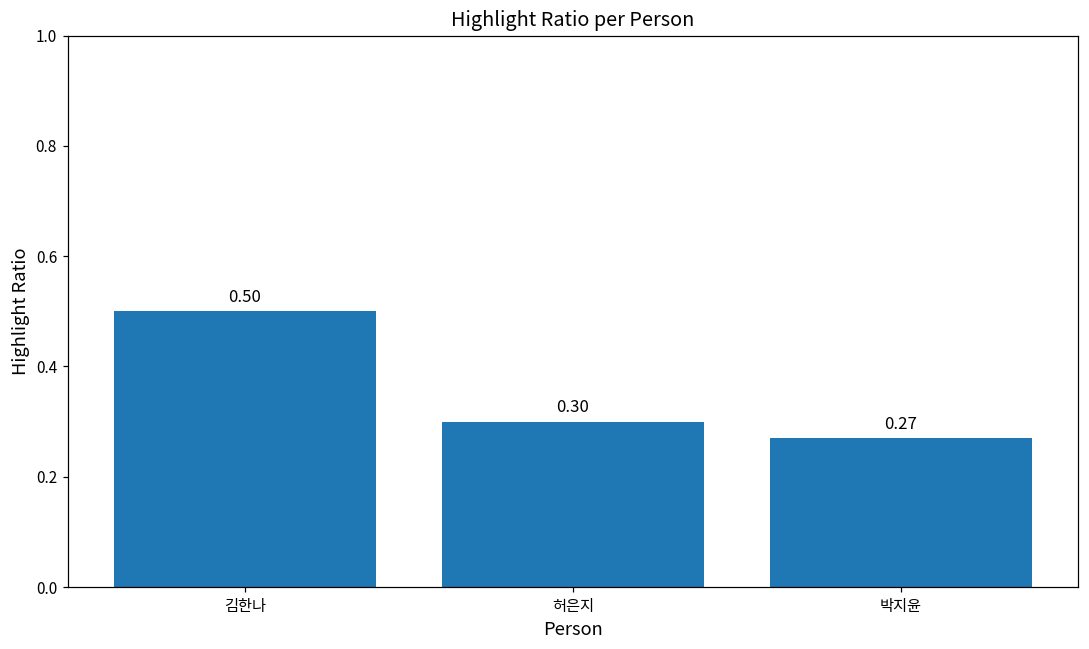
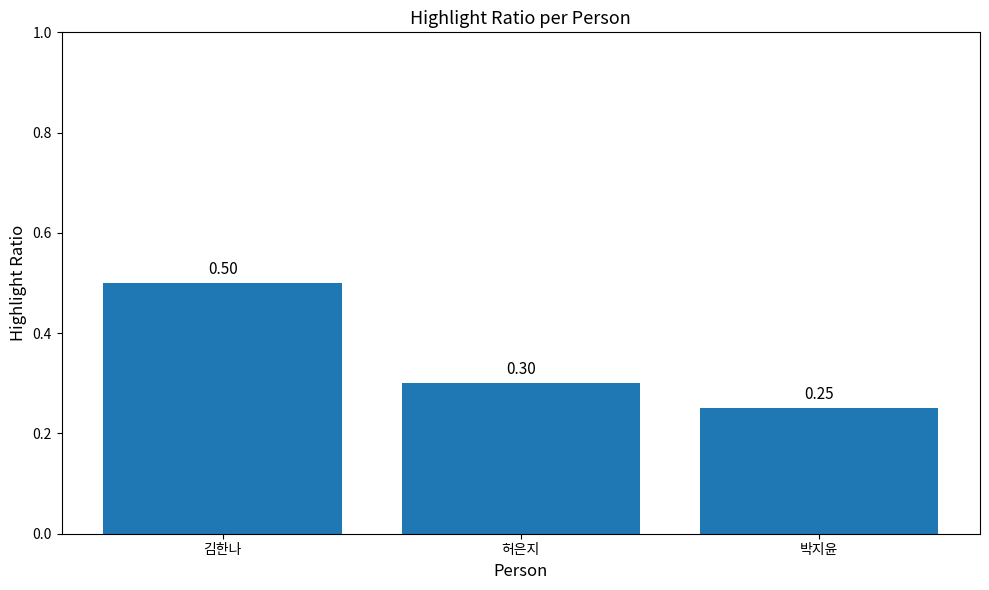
  {
    "김한나": 0.50,
    "허은지": 0.30,
-   "박지윤": 0.27
+   "박지윤": 0.25
  }
